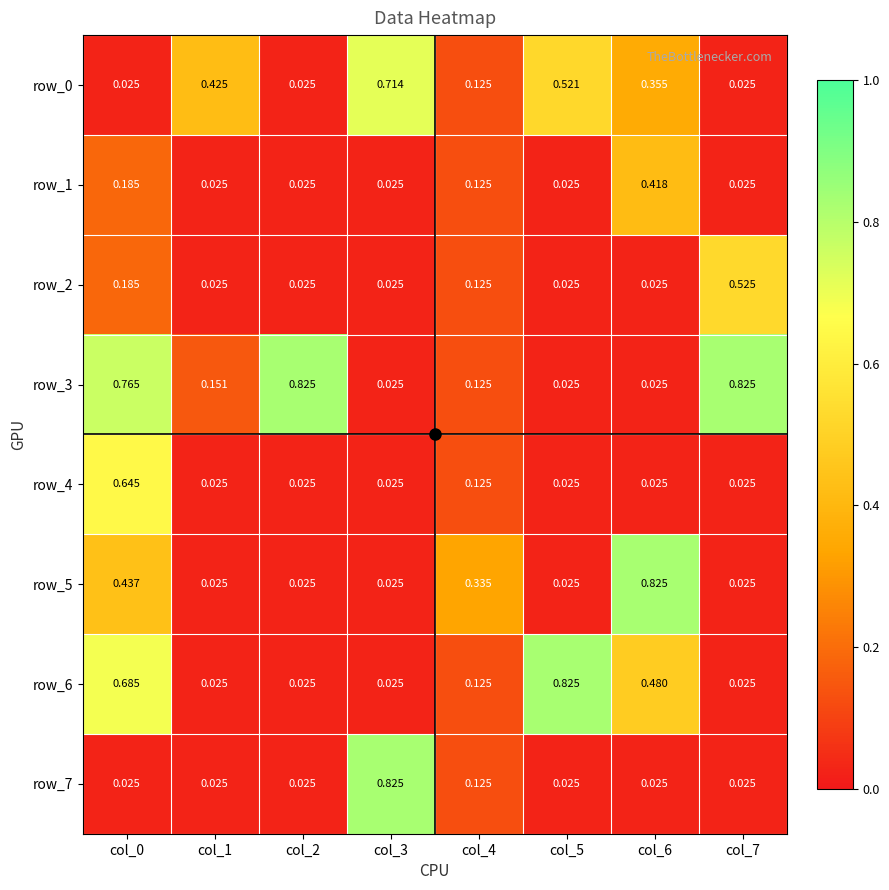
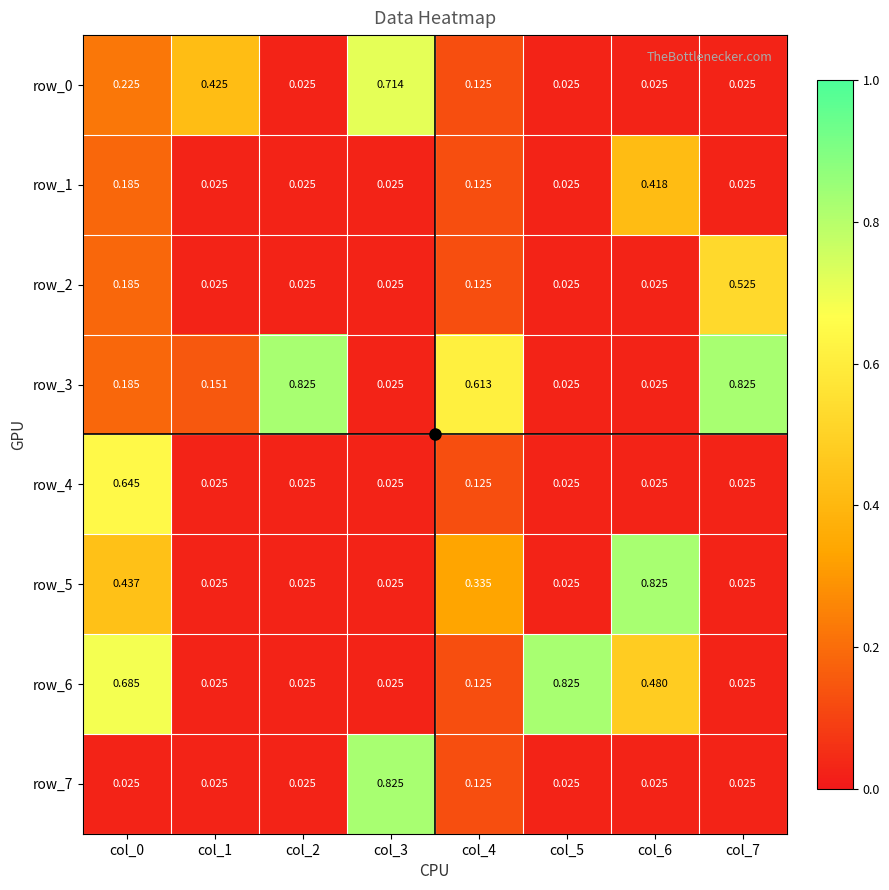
  {
    "row_0": {
-     "col_0": 0.025,
+     "col_0": 0.225,
      "col_1": 0.425,
      "col_2": 0.025,
      "col_3": 0.714,
      "col_4": 0.125,
-     "col_5": 0.521,
-     "col_6": 0.355
+     "col_5": 0.025,
+     "col_6": 0.025
    },
    "row_1": {
      "col_0": 0.185,
      "col_1": 0.025,
      "col_2": 0.025,
      "col_3": 0.025,
      "col_4": 0.125,
      "col_5": 0.025,
      "col_6": 0.418,
      "col_7": 0.025
    },
    "row_2": {
      "col_0": 0.185,
      "col_1": 0.025,
      "col_2": 0.025,
      "col_3": 0.025,
      "col_4": 0.125,
      "col_5": 0.025,
      "col_6": 0.025,
      "col_7": 0.525
    },
    "row_3": {
-     "col_0": 0.765,
+     "col_0": 0.185,
      "col_1": 0.151,
      "col_2": 0.825,
      "col_3": 0.025,
-     "col_4": 0.125,
+     "col_4": 0.613,
      "col_5": 0.025,
      "col_6": 0.025,
      "col_7": 0.825
    },
    "row_4": {
      "col_0": 0.645,
      "col_1": 0.025,
      "col_2": 0.025,
      "col_3": 0.025,
      "col_4": 0.125,
      "col_5": 0.025,
      "col_6": 0.025,
      "col_7": 0.025
    },
    "row_5": {
      "col_0": 0.437,
      "col_1": 0.025,
      "col_2": 0.025,
      "col_3": 0.025,
      "col_4": 0.335,
      "col_5": 0.025,
      "col_6": 0.825,
      "col_7": 0.025
    },
    "row_6": {
      "col_0": 0.685,
      "col_1": 0.025,
      "col_2": 0.025,
      "col_3": 0.025,
      "col_4": 0.125,
      "col_5": 0.825,
      "col_6": 0.480,
      "col_7": 0.025
    },
    "row_7": {
      "col_0": 0.025,
      "col_1": 0.025,
      "col_2": 0.025,
      "col_3": 0.825,
      "col_4": 0.125,
      "col_5": 0.025,
      "col_6": 0.025,
      "col_7": 0.025
    }
  }
